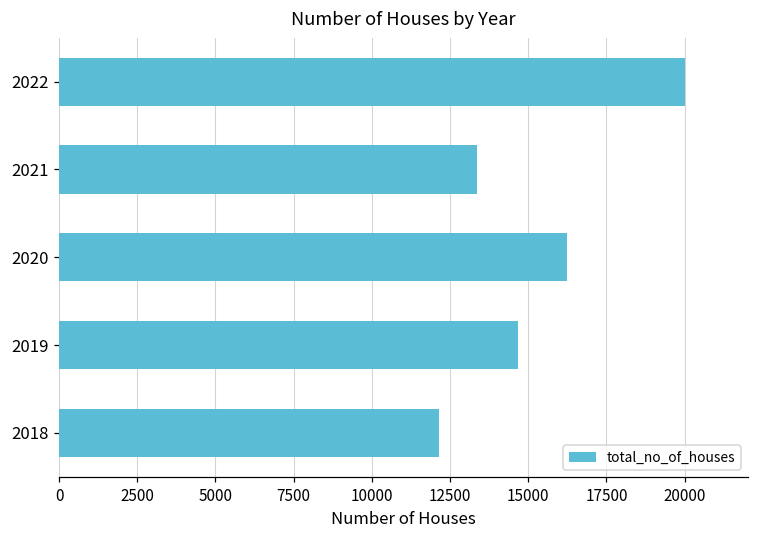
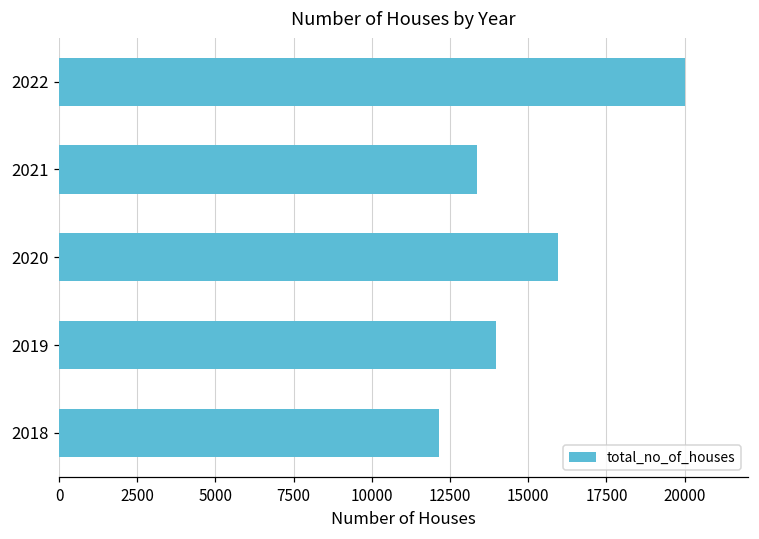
  {
    "2022": 20000,
    "2021": 13400,
-   "2020": 16200,
-   "2019": 14700,
+   "2020": 16000,
+   "2019": 14000,
    "2018": 12200
  }
